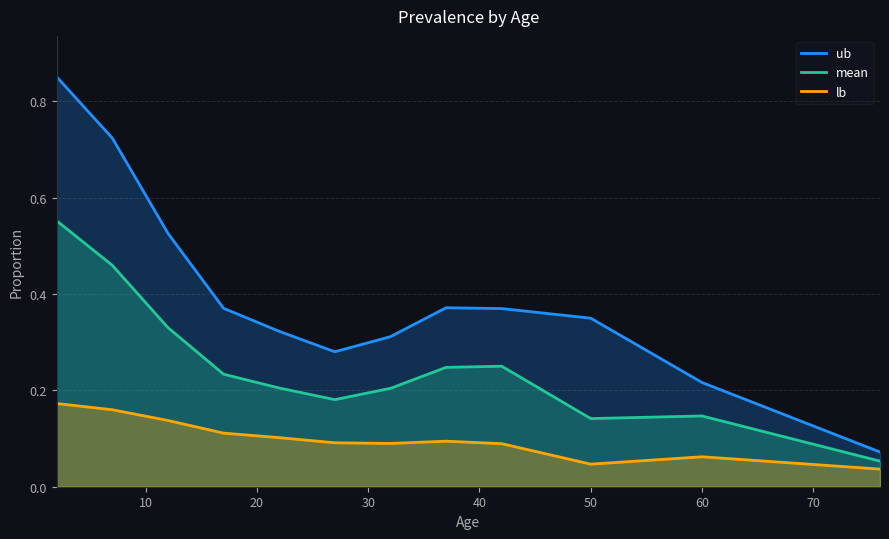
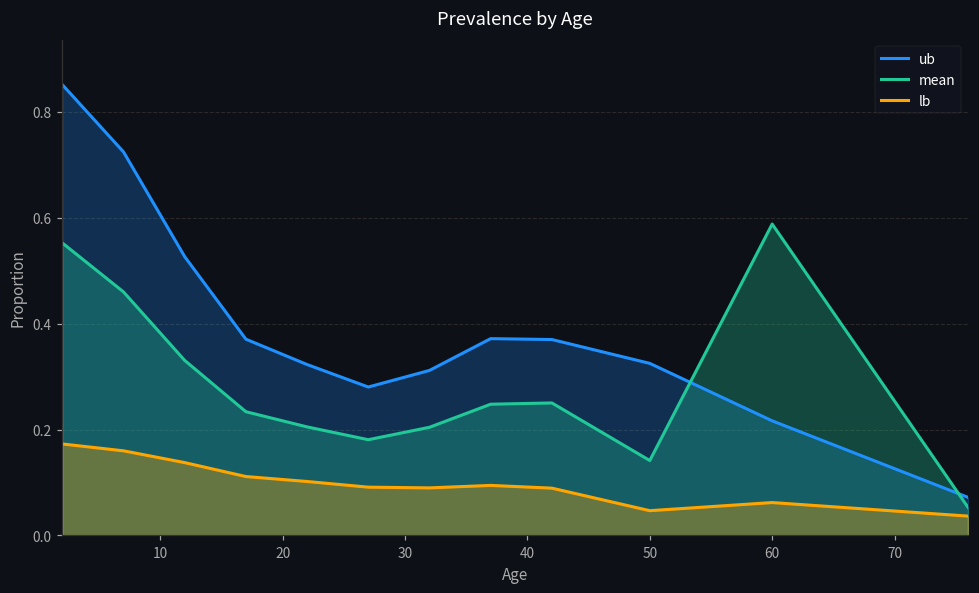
  {
    "ub": {
-     "50": 0.35,
+     "50": 0.32,
      "60": 0.22
    },
    "mean": {
      "50": 0.14,
-     "60": 0.15
+     "60": 0.59
    },
    "lb": {
      "50": 0.05,
      "60": 0.06
    }
  }
